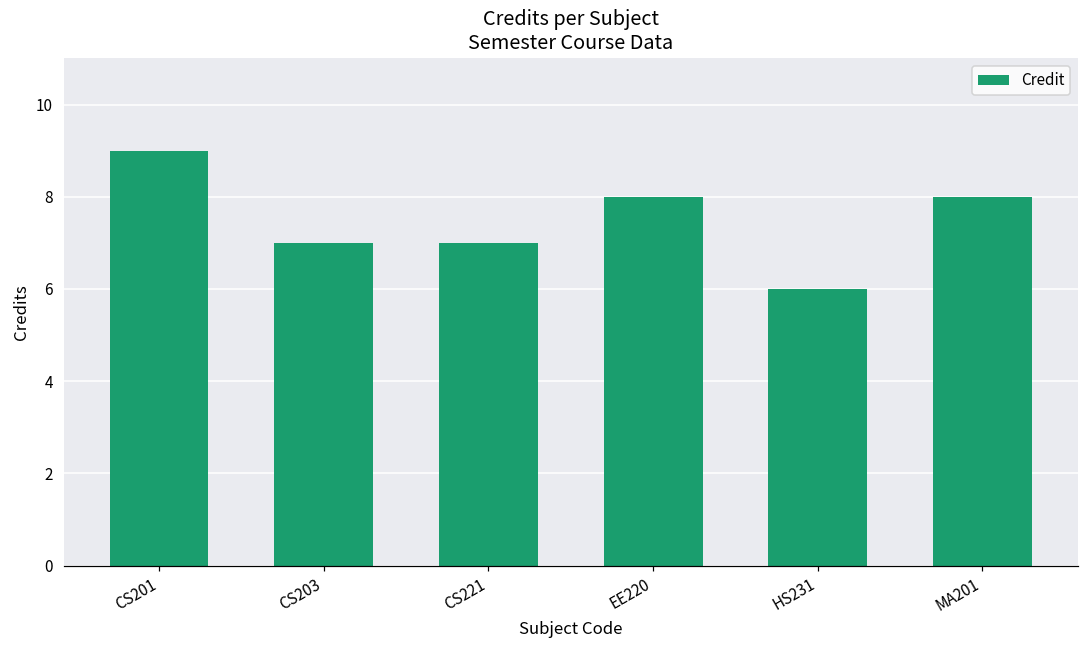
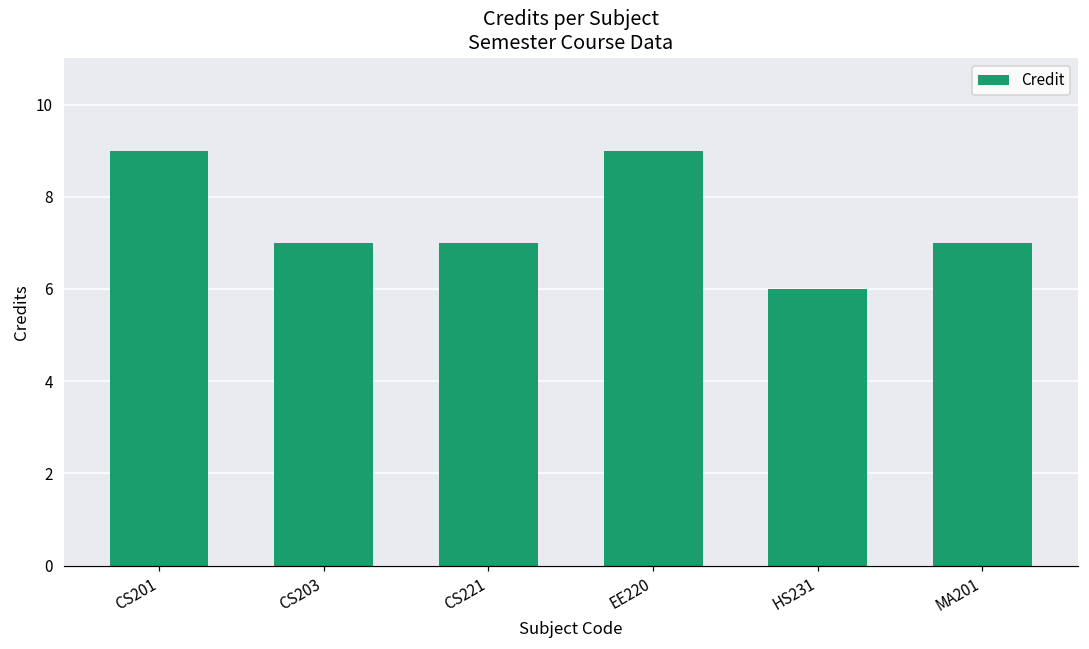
  {
    "CS201": 9,
    "CS203": 7,
    "CS221": 7,
-   "EE220": 8,
+   "EE220": 9,
    "HS231": 6,
-   "MA201": 8
+   "MA201": 7
  }
